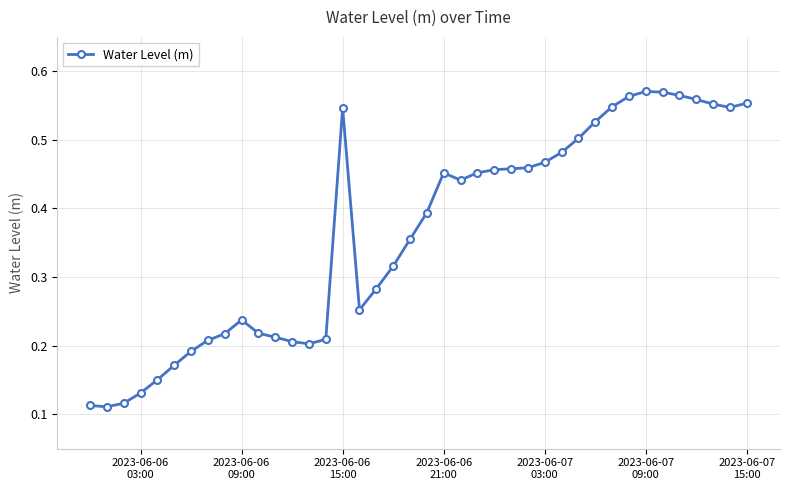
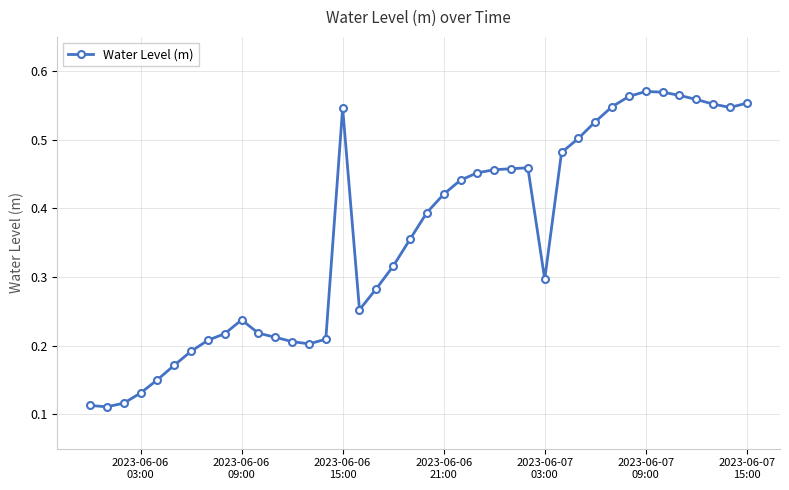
  {
    "2023-06-06 03:00": 0.13,
    "2023-06-06 09:00": 0.24,
    "2023-06-06 15:00": 0.55,
-   "2023-06-06 21:00": 0.45,
-   "2023-06-07 03:00": 0.47,
+   "2023-06-06 21:00": 0.42,
+   "2023-06-07 03:00": 0.30,
    "2023-06-07 09:00": 0.57,
    "2023-06-07 15:00": 0.55
  }
